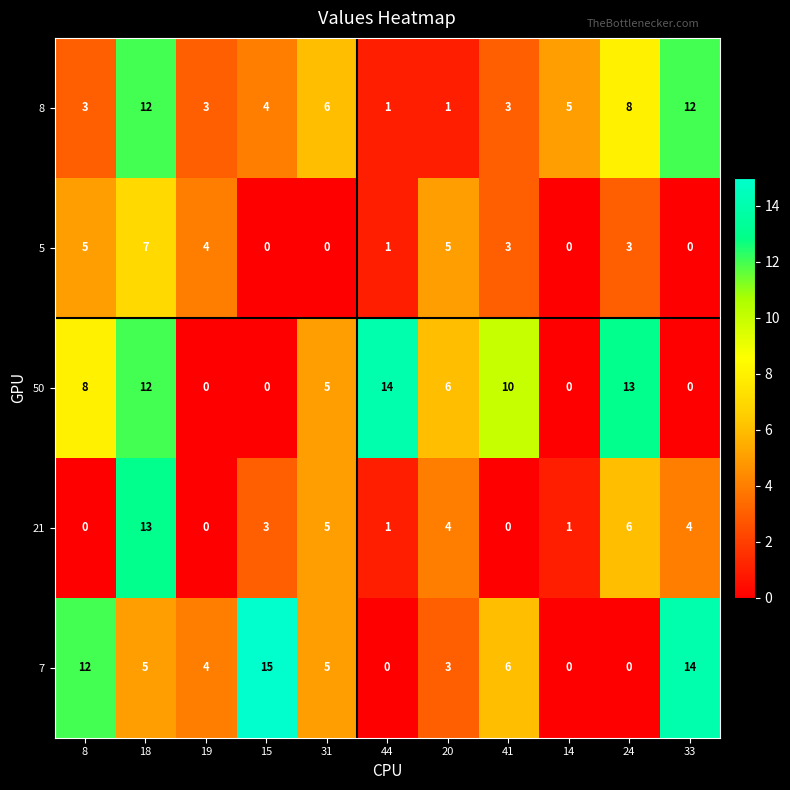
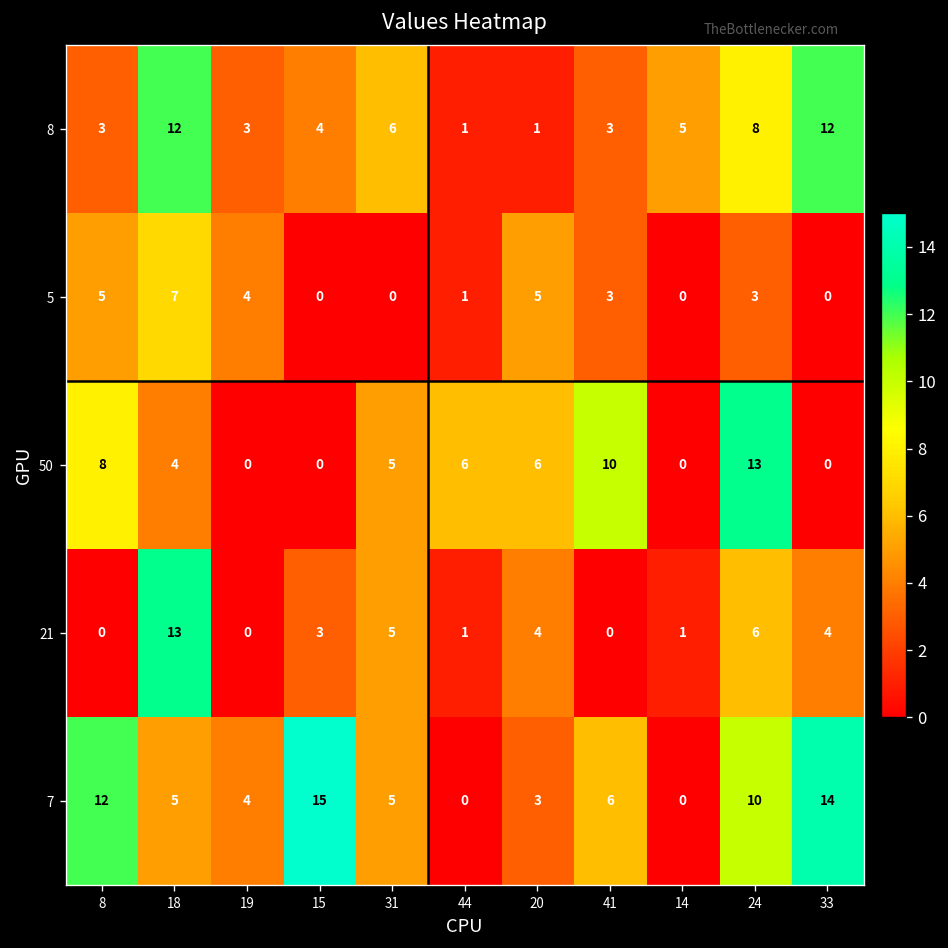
  {
    "8": {
      "8": 3,
      "18": 12,
      "19": 3,
      "15": 4,
      "31": 6,
      "44": 1,
      "20": 1,
      "41": 3,
      "14": 5,
      "24": 8,
      "33": 12
    },
    "5": {
      "8": 5,
      "18": 7,
      "19": 4,
      "15": 0,
      "31": 0,
      "44": 1,
      "20": 5,
      "41": 3,
      "14": 0,
      "24": 3,
      "33": 0
    },
    "50": {
      "8": 8,
-     "18": 12,
+     "18": 4,
      "19": 0,
      "15": 0,
      "31": 5,
-     "44": 14,
+     "44": 6,
      "20": 6,
      "41": 10,
      "14": 0,
      "24": 13,
      "33": 0
    },
    "21": {
      "8": 0,
      "18": 13,
      "19": 0,
      "15": 3,
      "31": 5,
      "44": 1,
      "20": 4,
      "41": 0,
      "14": 1,
      "24": 6,
      "33": 4
    },
    "7": {
      "8": 12,
      "18": 5,
      "19": 4,
      "15": 15,
      "31": 5,
      "44": 0,
      "20": 3,
      "41": 6,
      "14": 0,
-     "24": 0,
+     "24": 10,
      "33": 14
    }
  }
